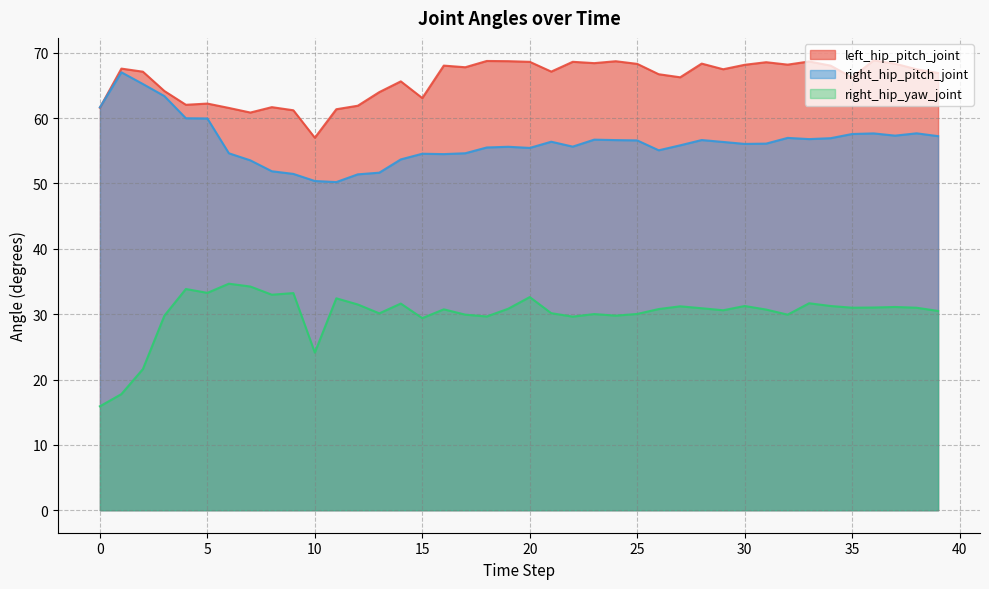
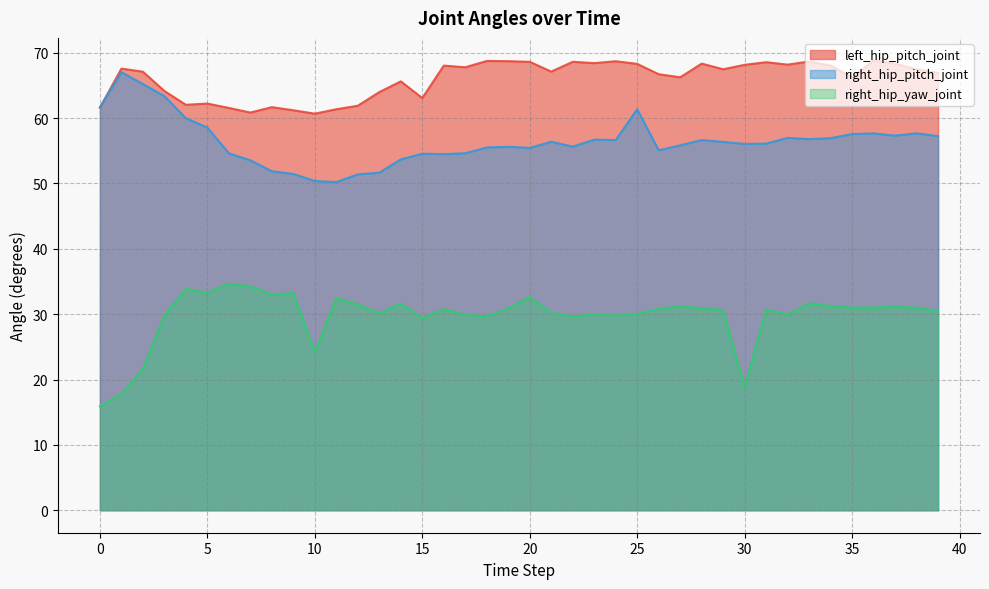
  {
    "left_hip_pitch_joint": {
      "5": 62,
-     "10": 57,
+     "10": 61,
      "15": 63,
      "20": 69,
      "25": 68,
      "30": 68
    },
    "right_hip_pitch_joint": {
-     "5": 60,
+     "5": 59,
      "10": 50,
      "15": 55,
      "20": 55,
-     "25": 57,
+     "25": 61,
      "30": 56,
      "35": 58
    },
    "right_hip_yaw_joint": {
      "0": 16,
      "5": 33,
      "10": 24,
      "15": 29,
      "20": 33,
      "25": 30,
-     "30": 31,
+     "30": 19,
      "35": 31
    }
  }
